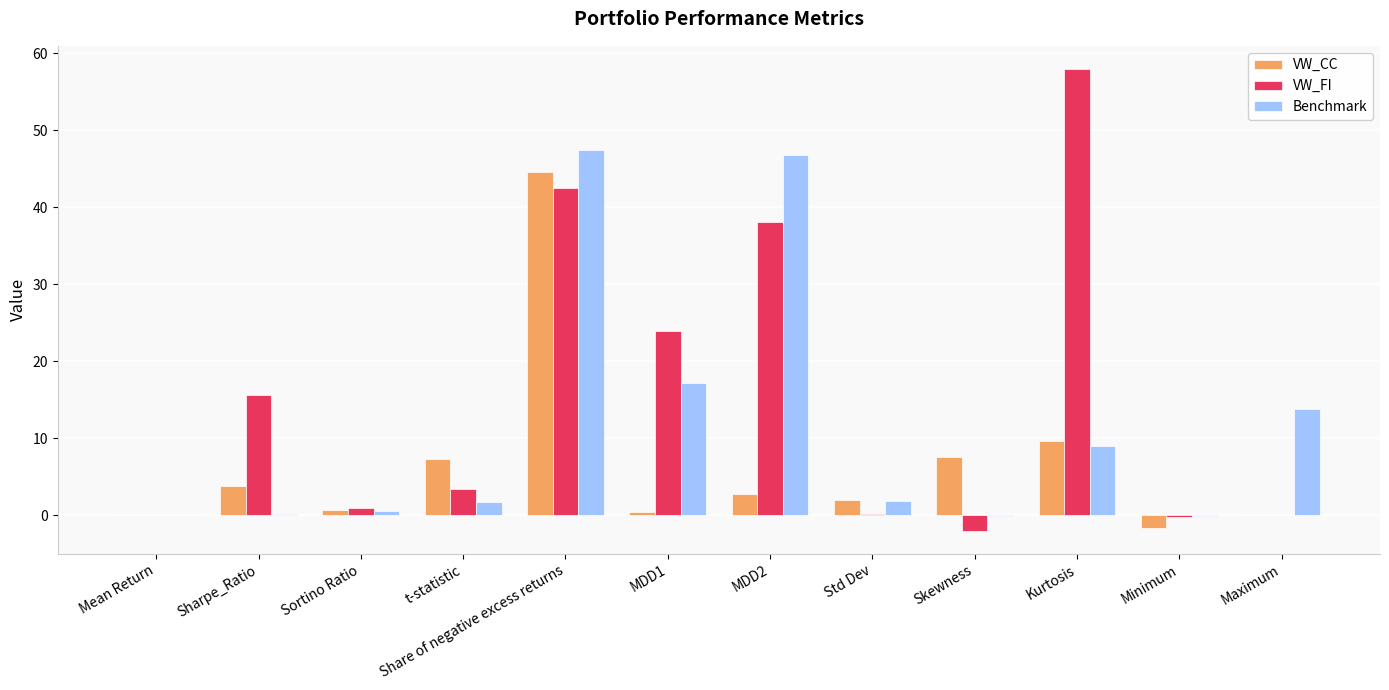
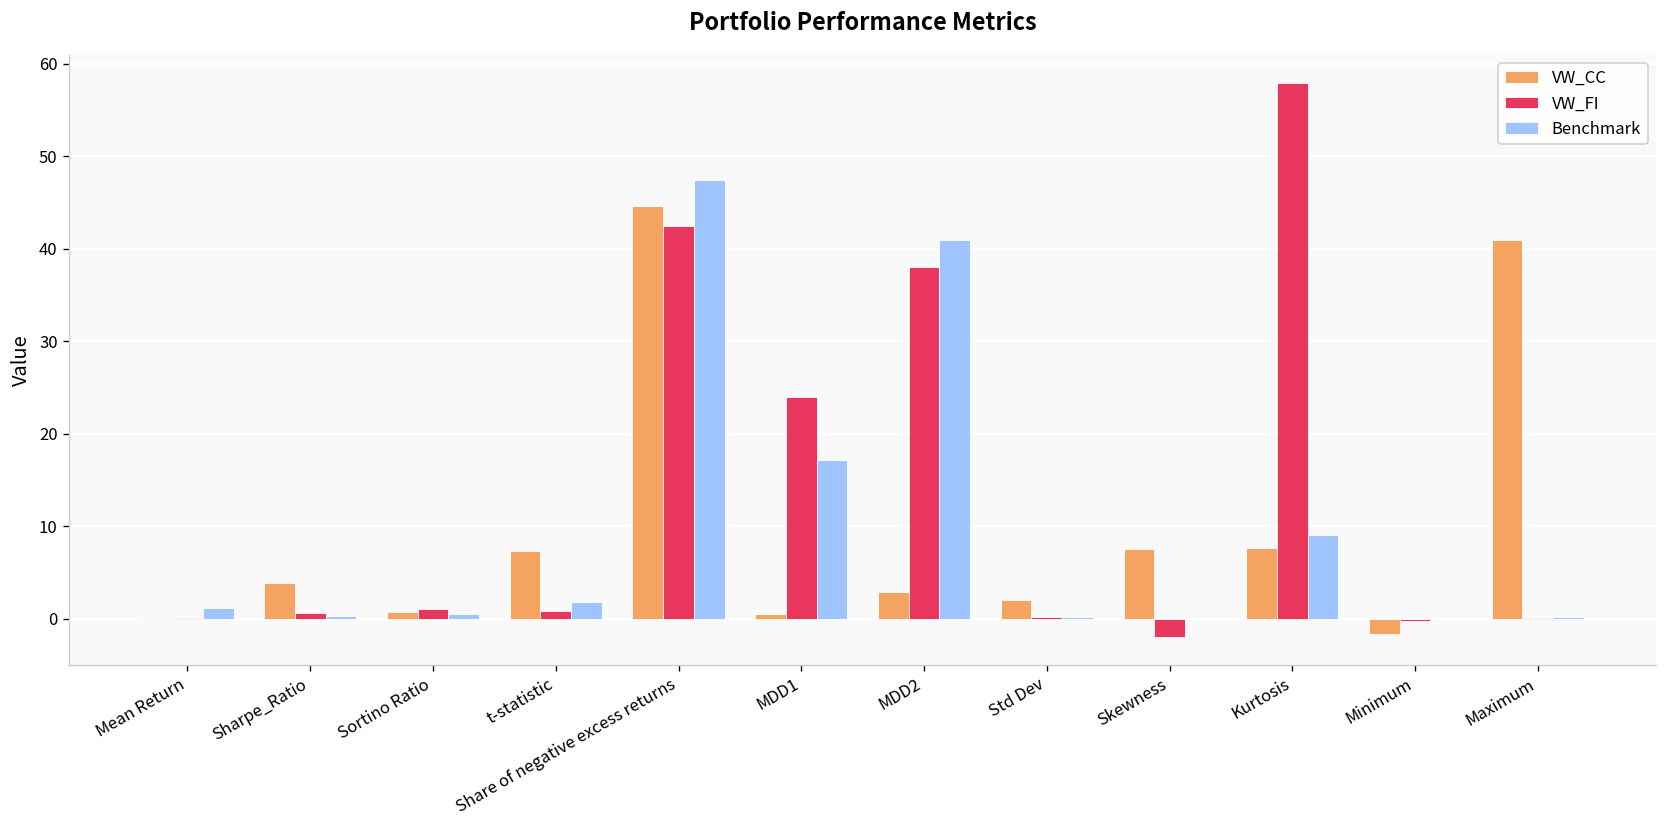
  {
    "VW_CC": {
      "Sharpe_Ratio": 4,
      "Sortino Ratio": 1,
      "t-statistic": 7,
      "Share of negative excess returns": 45,
      "MDD1": 0,
      "MDD2": 3,
      "Std Dev": 2,
      "Skewness": 8,
-     "Kurtosis": 10,
+     "Kurtosis": 8,
      "Minimum": -2,
-     "Maximum": 0
+     "Maximum": 41
    },
    "VW_FI": {
-     "Sharpe_Ratio": 16,
+     "Sharpe_Ratio": 1,
      "Sortino Ratio": 1,
-     "t-statistic": 3,
+     "t-statistic": 1,
      "Share of negative excess returns": 42,
      "MDD1": 24,
      "MDD2": 38,
      "Skewness": -2,
      "Kurtosis": 58
    },
    "Benchmark": {
-     "Mean Return": 0,
+     "Mean Return": 1,
      "Sortino Ratio": 1,
      "t-statistic": 2,
      "Share of negative excess returns": 47,
      "MDD1": 17,
-     "MDD2": 47,
-     "Std Dev": 2,
+     "MDD2": 41,
+     "Std Dev": 0,
      "Kurtosis": 9,
-     "Maximum": 14
+     "Maximum": 0
    }
  }
